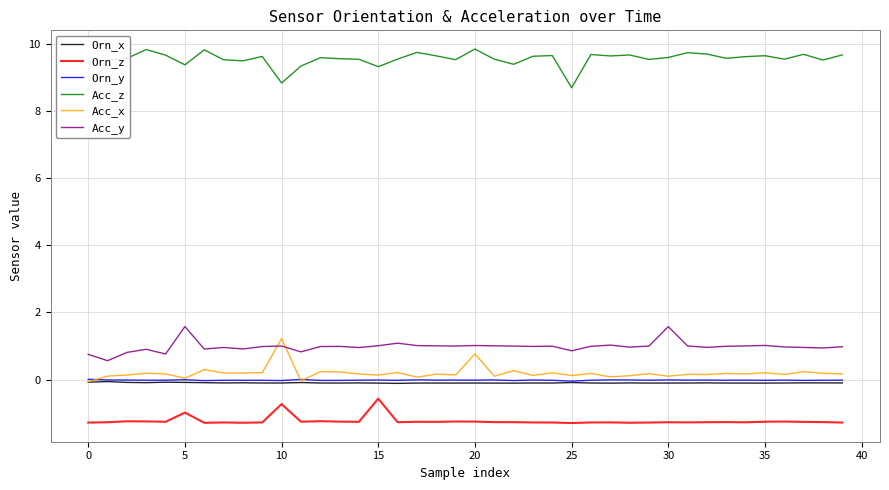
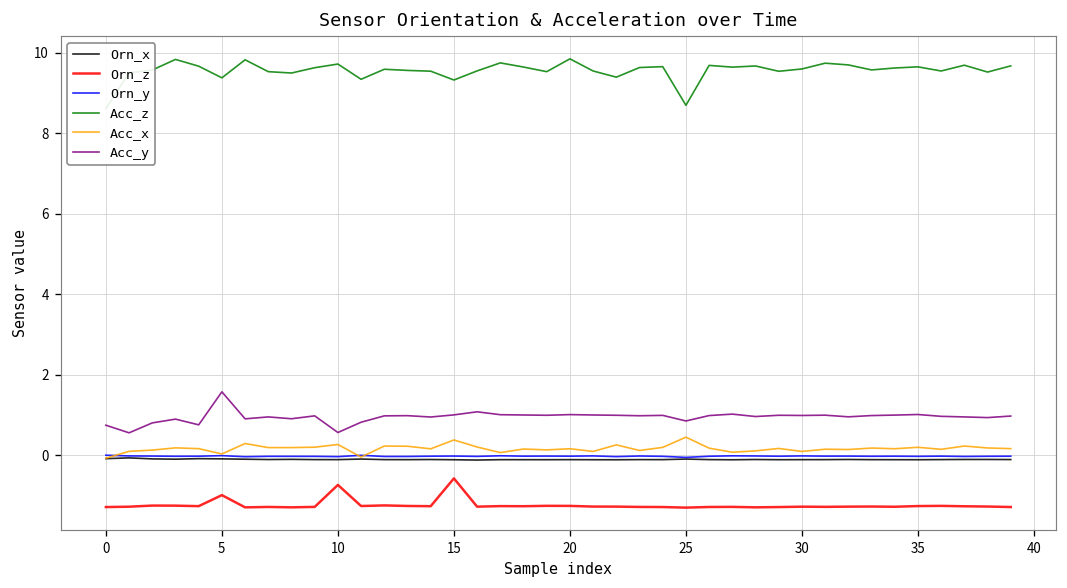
  {
    "Orn_x": {
      "5": -0.1,
      "15": -0.1,
      "20": -0.1,
      "30": -0.1,
      "35": -0.1
    },
    "Orn_z": {
      "0": -1.3,
      "5": -1.0,
      "10": -0.7,
      "15": -0.6,
      "20": -1.3,
      "25": -1.3,
      "30": -1.3,
      "35": -1.3
    },
    "Orn_y": {
      "15": 0.0,
      "20": 0.0,
      "30": 0.0,
      "35": 0.0
    },
    "Acc_z": {
      "5": 9.4,
-     "10": 8.8,
+     "10": 9.7,
      "15": 9.3,
      "20": 9.8,
      "25": 8.7,
      "30": 9.6,
      "35": 9.6
    },
    "Acc_x": {
-     "10": 1.2,
-     "15": 0.1,
-     "20": 0.8,
-     "25": 0.1,
+     "10": 0.3,
+     "15": 0.4,
+     "20": 0.2,
+     "25": 0.5,
      "30": 0.1,
      "35": 0.2
    },
    "Acc_y": {
      "0": 0.8,
      "5": 1.6,
-     "10": 1.0,
+     "10": 0.6,
      "15": 1.0,
      "20": 1.0,
      "25": 0.9,
-     "30": 1.6,
+     "30": 1.0,
      "35": 1.0
    }
  }
